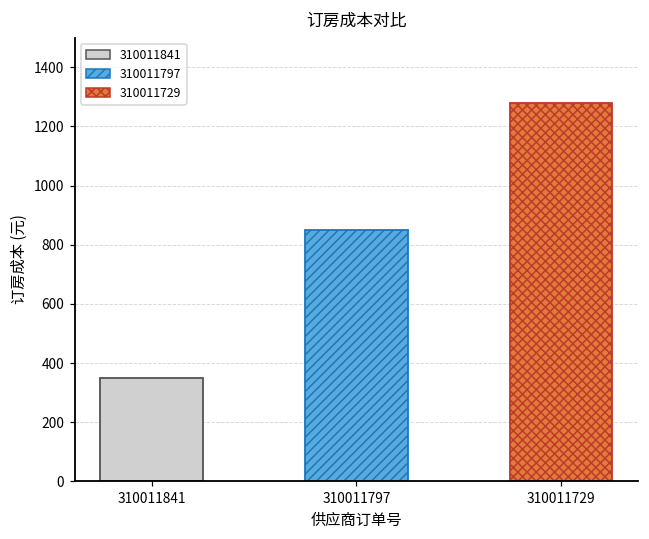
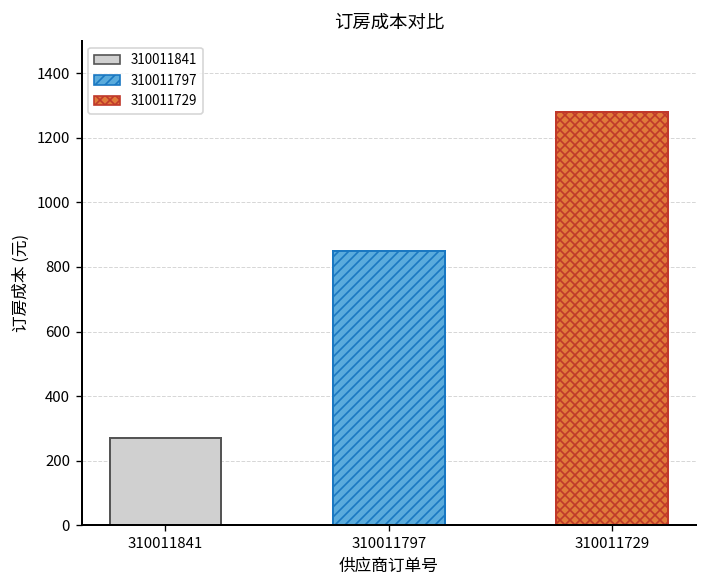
  {
-   "310011841": 350,
+   "310011841": 270,
    "310011797": 850,
    "310011729": 1280
  }
